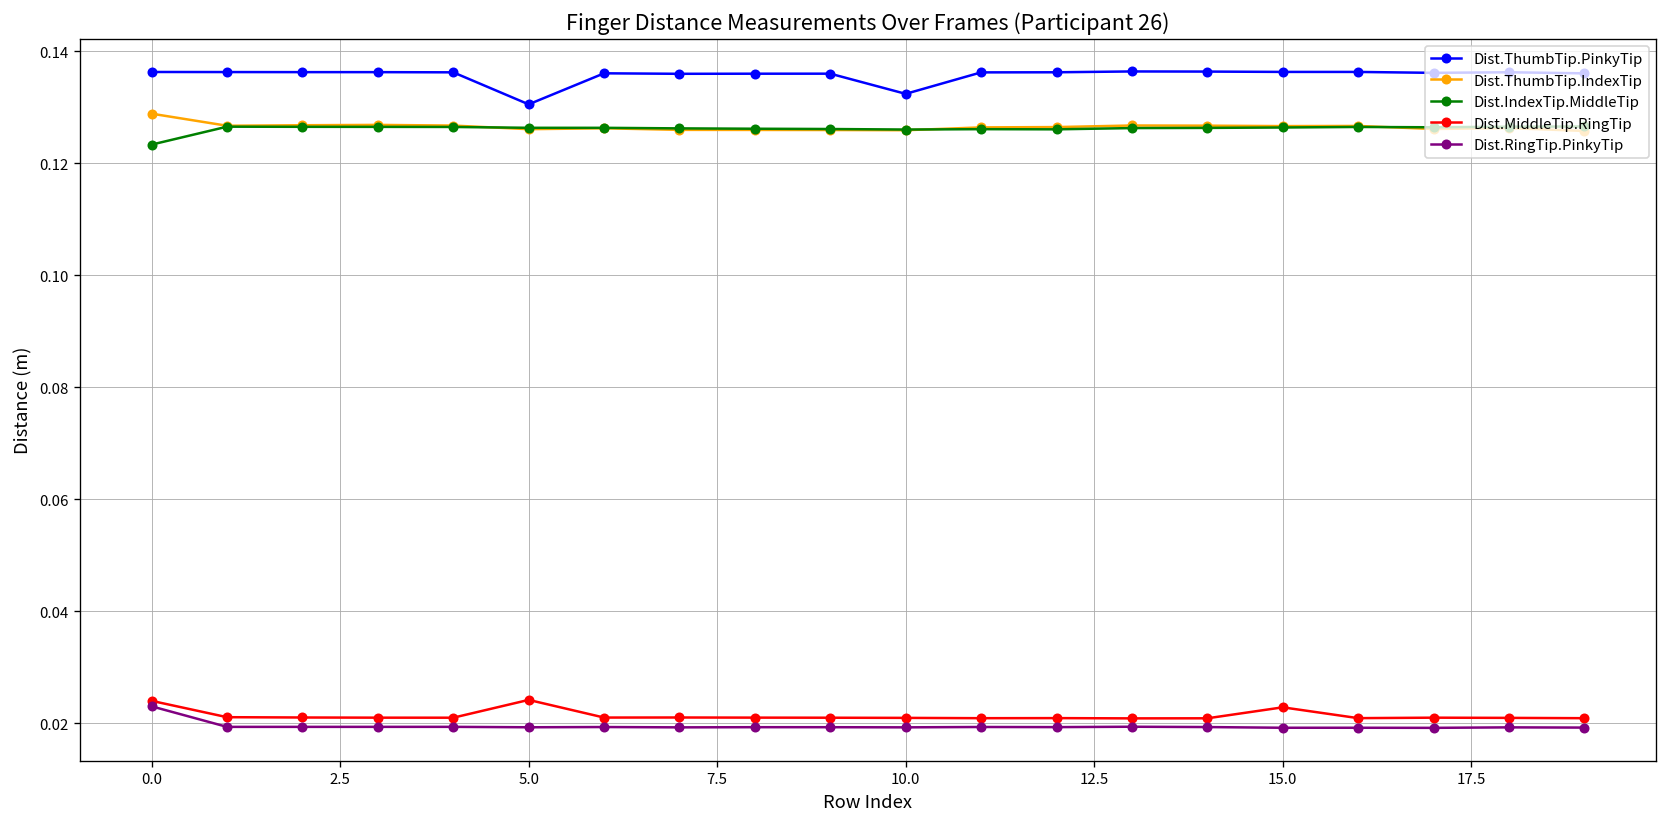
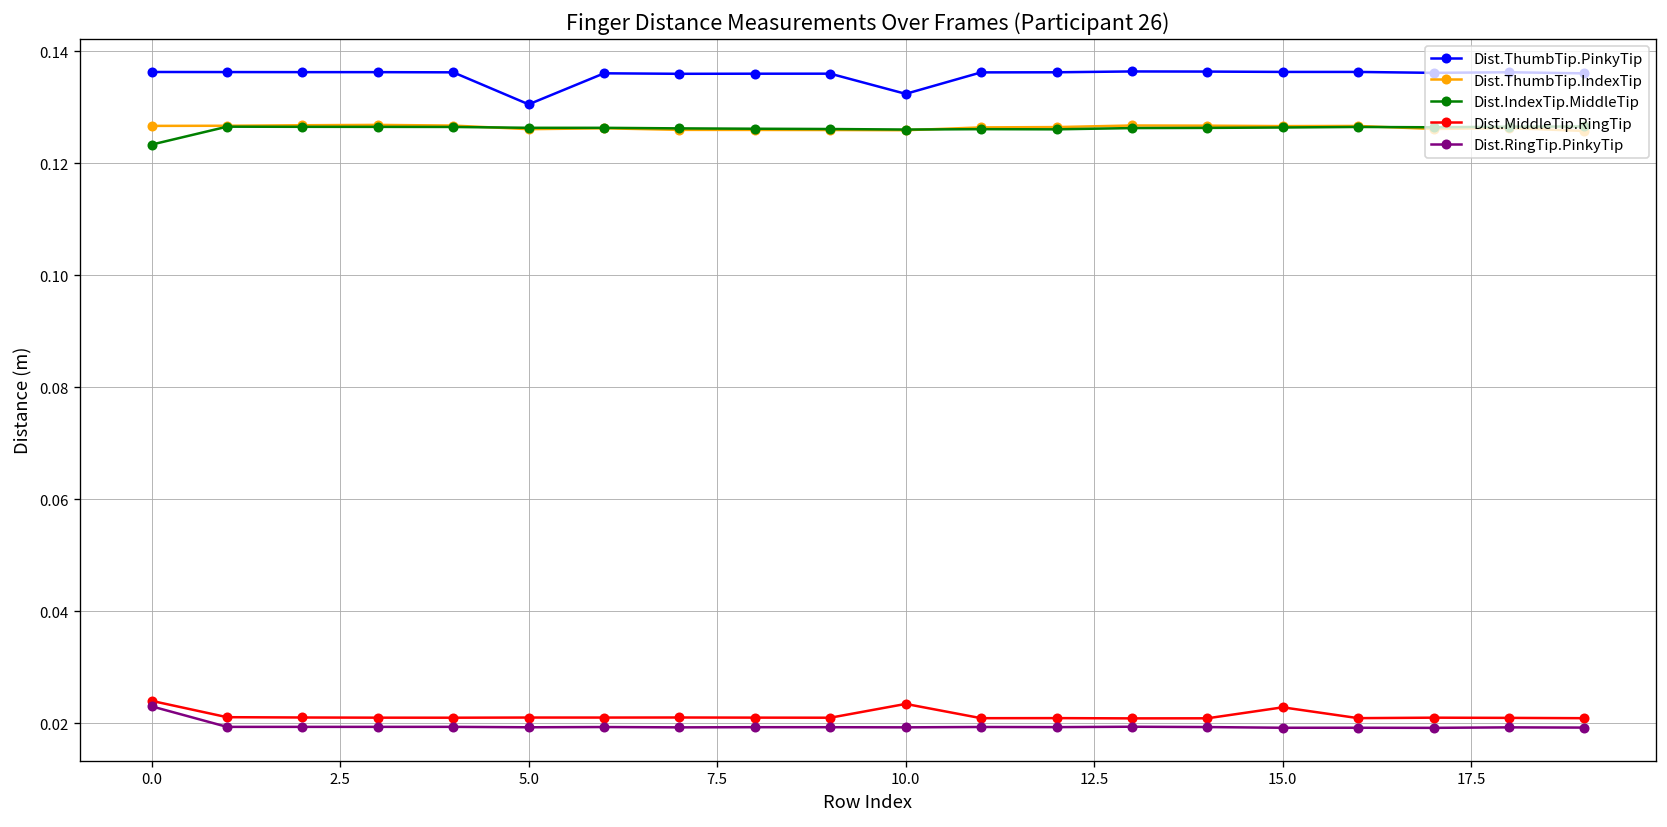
  {
    "Dist.ThumbTip.PinkyTip": {
      "0.0": 0.136,
      "5.0": 0.131,
      "10.0": 0.132,
      "15.0": 0.136
    },
    "Dist.ThumbTip.IndexTip": {
-     "0.0": 0.129
+     "0.0": 0.127
    },
    "Dist.IndexTip.MiddleTip": {
      "0.0": 0.123
    },
    "Dist.MiddleTip.RingTip": {
      "0.0": 0.024,
-     "5.0": 0.024,
-     "10.0": 0.021,
+     "5.0": 0.021,
+     "10.0": 0.023,
      "15.0": 0.023
    },
    "Dist.RingTip.PinkyTip": {
      "0.0": 0.023,
      "5.0": 0.019,
      "10.0": 0.019,
      "15.0": 0.019
    }
  }
